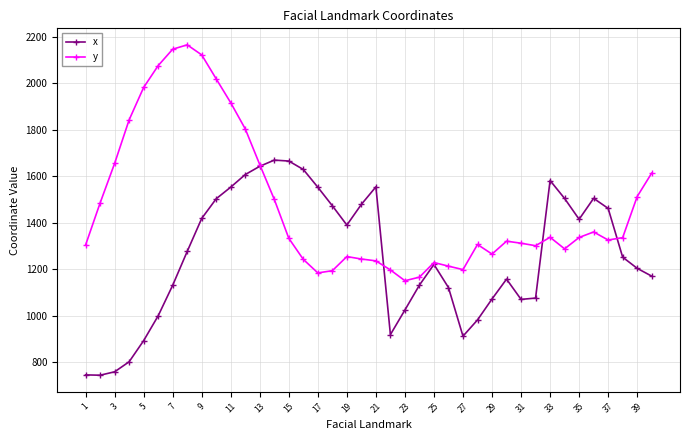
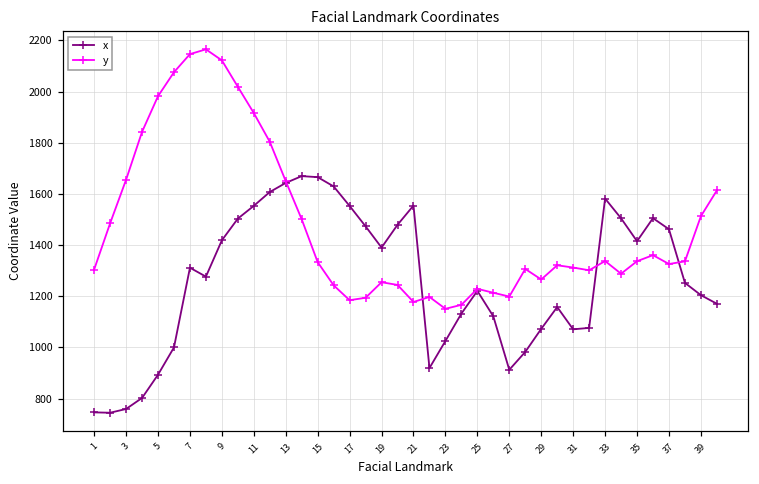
  {
    "x": {
      "1": 750,
      "3": 760,
      "5": 890,
-     "7": 1130,
+     "7": 1310,
      "9": 1420,
      "11": 1550,
      "15": 1670,
      "17": 1550,
      "19": 1390,
      "21": 1550,
      "23": 1030,
      "27": 910,
      "29": 1070,
      "31": 1070,
      "33": 1580,
      "35": 1420,
      "37": 1460,
      "39": 1200
    },
    "y": {
      "1": 1300,
      "3": 1660,
      "5": 1980,
      "7": 2150,
      "9": 2120,
      "11": 1920,
      "15": 1330,
      "17": 1180,
      "19": 1250,
-     "21": 1240,
+     "21": 1180,
      "23": 1150,
      "27": 1200,
      "29": 1270,
      "31": 1310,
      "33": 1340,
      "35": 1340,
      "37": 1330,
      "39": 1510
    }
  }
